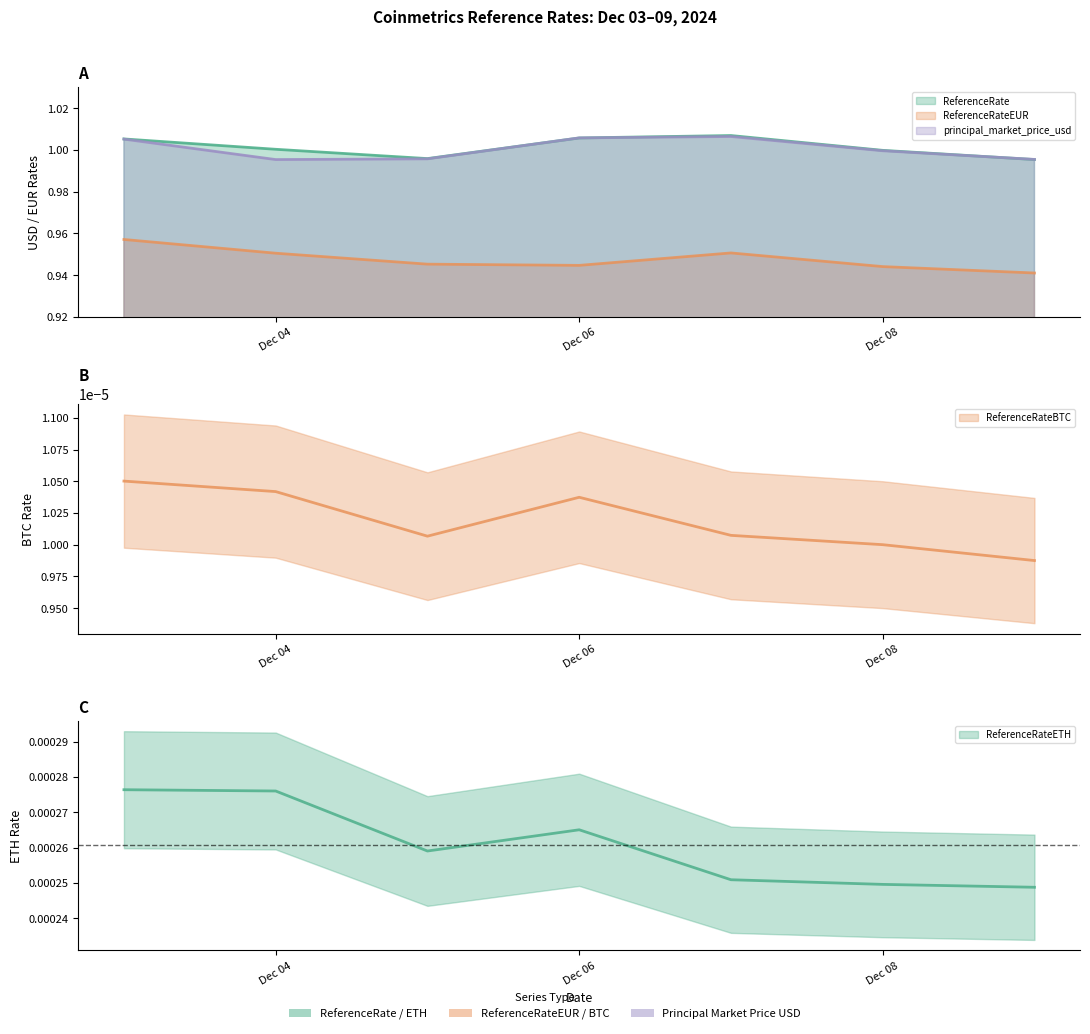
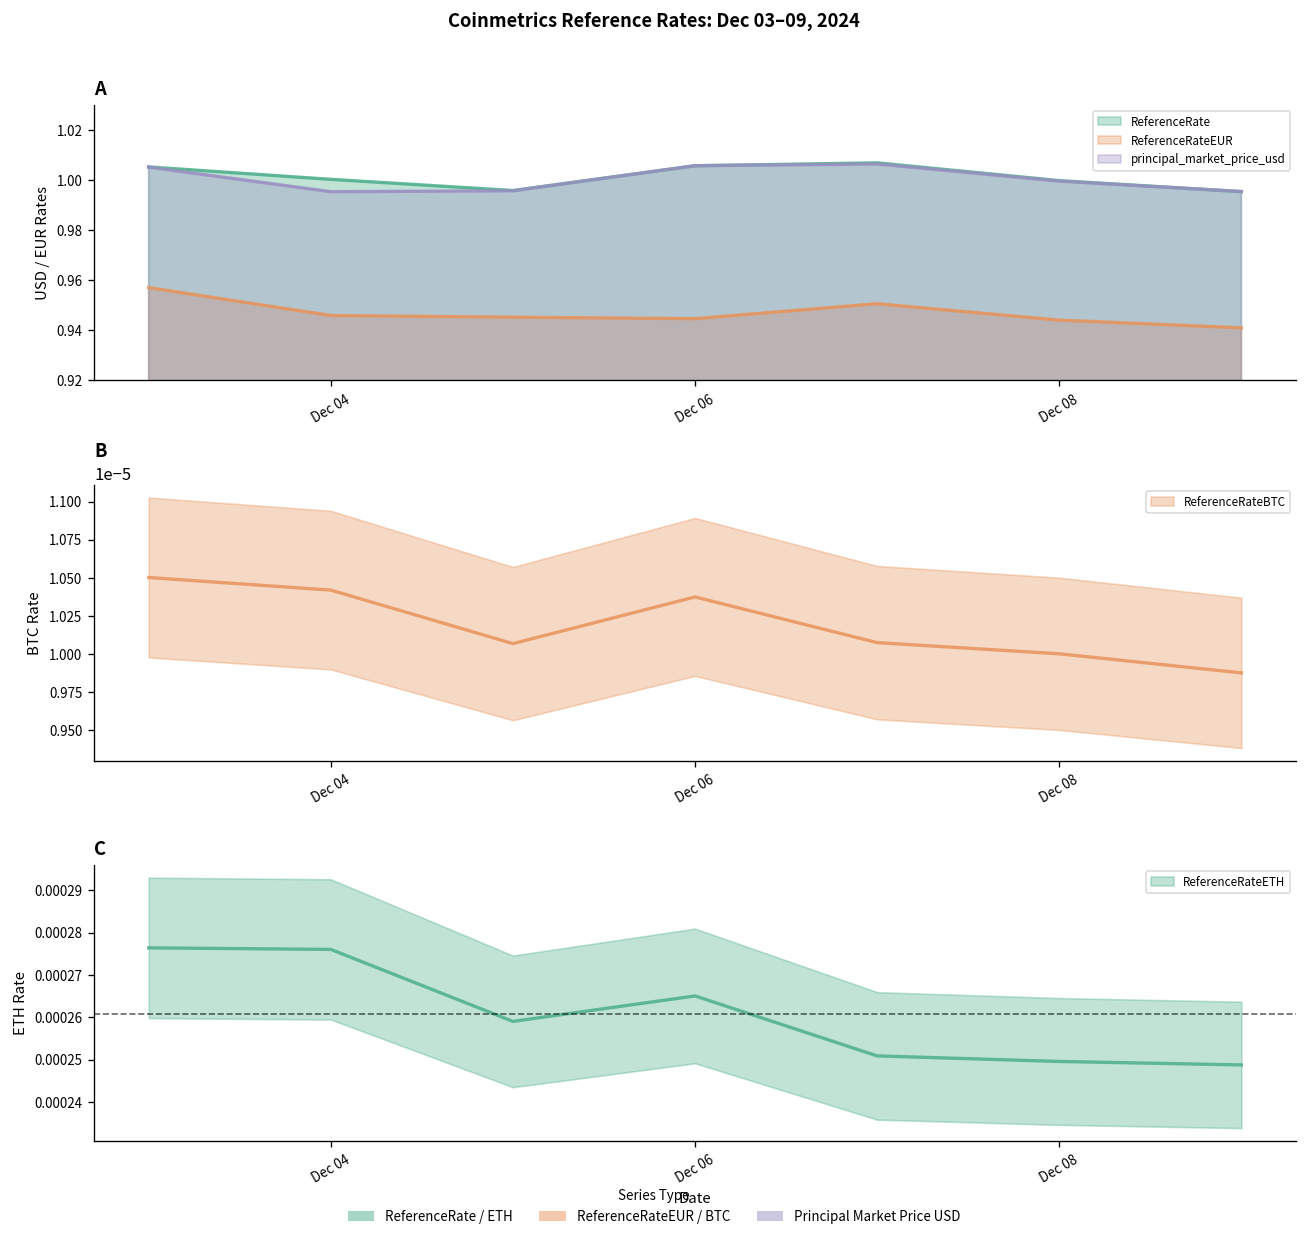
  {
    "A": {
      "ReferenceRateEUR": {
-       "Dec 04": 0.951,
+       "Dec 04": 0.946,
        "Dec 06": 0.945,
        "Dec 08": 0.944
      }
    }
  }
